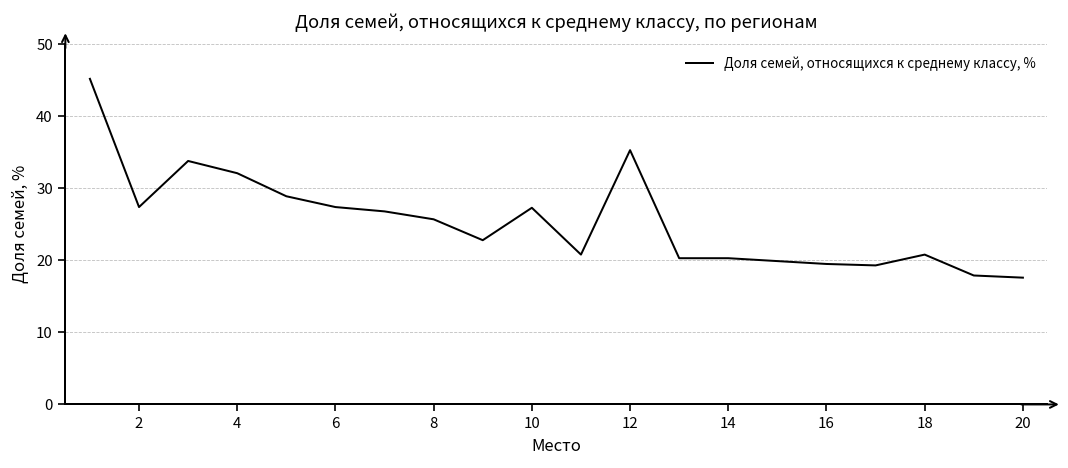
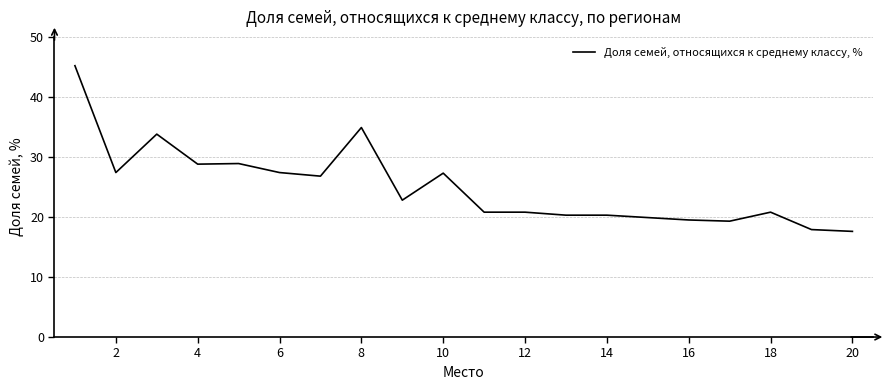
  {
    "2": 27,
-   "4": 32,
+   "4": 29,
    "6": 27,
-   "8": 26,
+   "8": 35,
    "10": 27,
-   "12": 35,
+   "12": 21,
    "14": 20,
    "16": 20,
    "18": 21,
    "20": 18
  }
